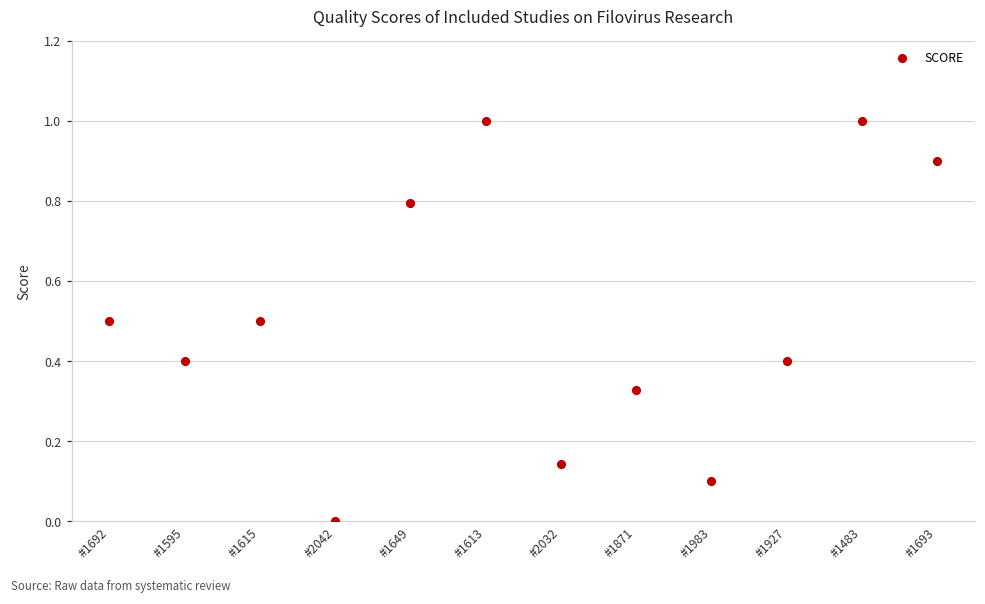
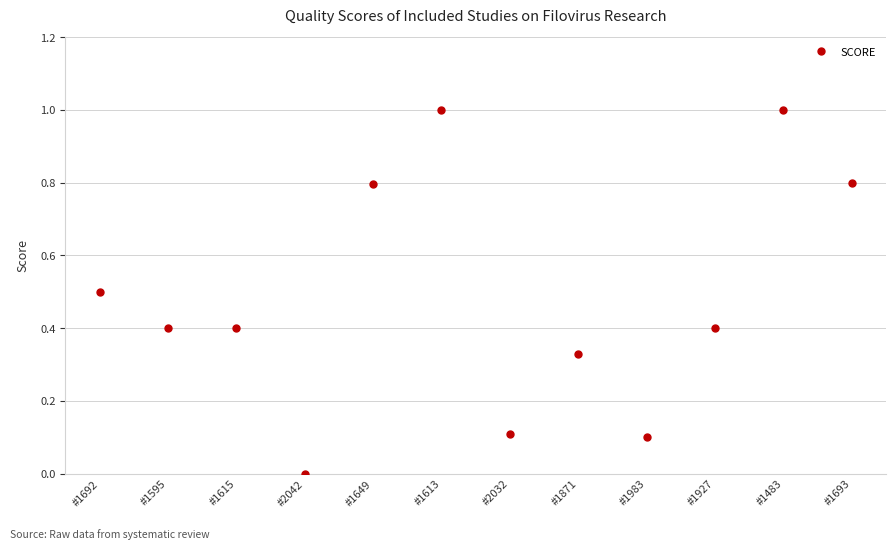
  {
    "#1692": 0.50,
    "#1595": 0.40,
-   "#1615": 0.5,
+   "#1615": 0.4,
    "#2042": 0.00,
    "#1649": 0.80,
    "#1613": 1.00,
-   "#2032": 0.14,
+   "#2032": 0.11,
    "#1871": 0.33,
    "#1983": 0.10,
    "#1927": 0.40,
    "#1483": 1.00,
-   "#1693": 0.9
+   "#1693": 0.8
  }
